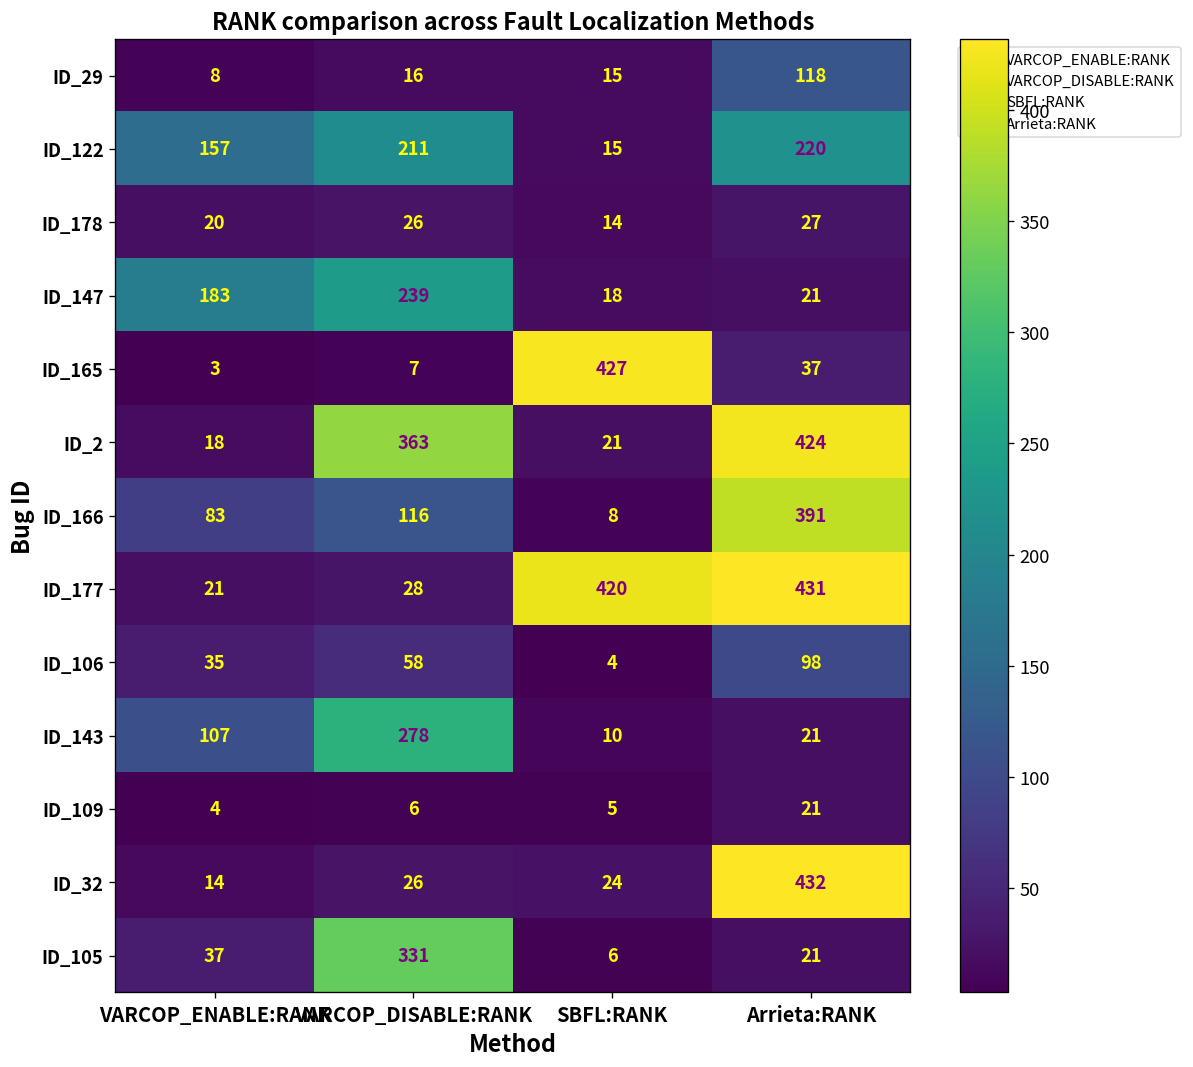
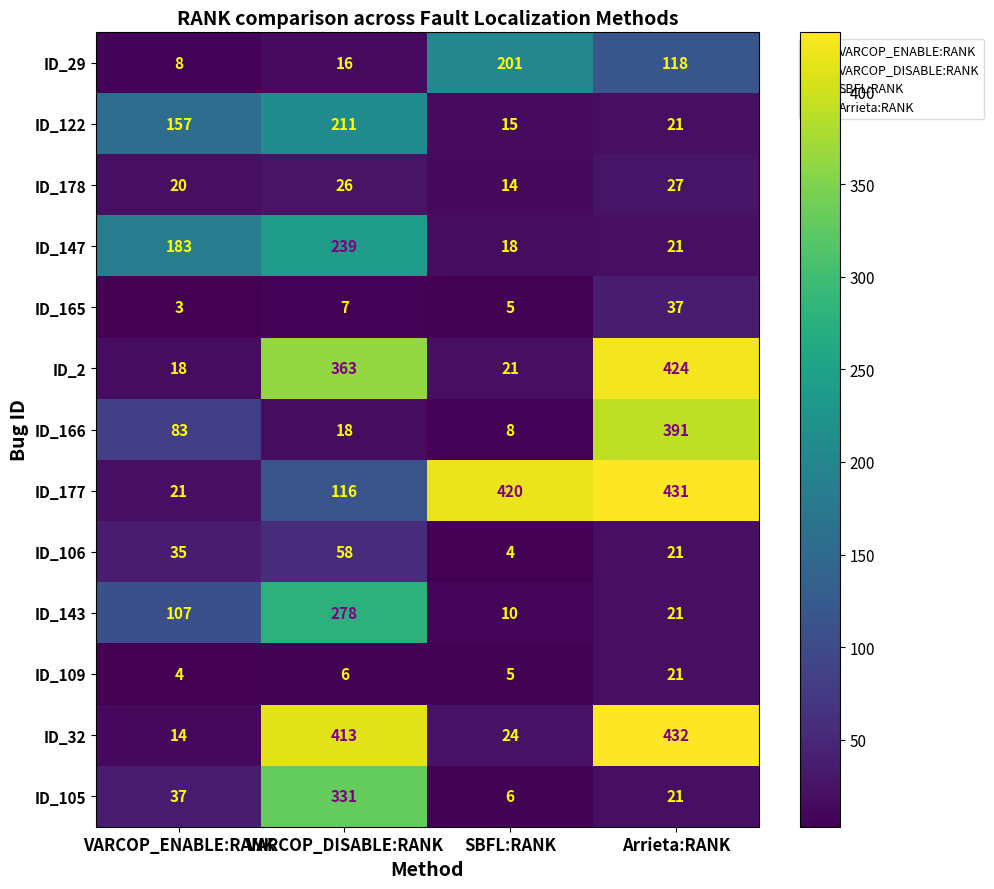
  {
    "ID_29": {
      "VARCOP_DISABLE:RANK": 16,
-     "SBFL:RANK": 15,
+     "SBFL:RANK": 201,
      "Arrieta:RANK": 118
    },
    "ID_122": {
      "VARCOP_DISABLE:RANK": 211,
      "SBFL:RANK": 15,
-     "Arrieta:RANK": 220
+     "Arrieta:RANK": 21
    },
    "ID_178": {
      "VARCOP_DISABLE:RANK": 26,
      "SBFL:RANK": 14,
      "Arrieta:RANK": 27
    },
    "ID_147": {
      "VARCOP_DISABLE:RANK": 239,
      "SBFL:RANK": 18,
      "Arrieta:RANK": 21
    },
    "ID_165": {
      "VARCOP_DISABLE:RANK": 7,
-     "SBFL:RANK": 427,
+     "SBFL:RANK": 5,
      "Arrieta:RANK": 37
    },
    "ID_2": {
      "VARCOP_DISABLE:RANK": 363,
      "SBFL:RANK": 21,
      "Arrieta:RANK": 424
    },
    "ID_166": {
-     "VARCOP_DISABLE:RANK": 116,
+     "VARCOP_DISABLE:RANK": 18,
      "SBFL:RANK": 8,
      "Arrieta:RANK": 391
    },
    "ID_177": {
-     "VARCOP_DISABLE:RANK": 28,
+     "VARCOP_DISABLE:RANK": 116,
      "SBFL:RANK": 420,
      "Arrieta:RANK": 431
    },
    "ID_106": {
      "VARCOP_DISABLE:RANK": 58,
      "SBFL:RANK": 4,
-     "Arrieta:RANK": 98
+     "Arrieta:RANK": 21
    },
    "ID_143": {
      "VARCOP_DISABLE:RANK": 278,
      "SBFL:RANK": 10,
      "Arrieta:RANK": 21
    },
    "ID_109": {
      "VARCOP_DISABLE:RANK": 6,
      "SBFL:RANK": 5,
      "Arrieta:RANK": 21
    },
    "ID_32": {
-     "VARCOP_DISABLE:RANK": 26,
+     "VARCOP_DISABLE:RANK": 413,
      "SBFL:RANK": 24,
      "Arrieta:RANK": 432
    },
    "ID_105": {
      "VARCOP_DISABLE:RANK": 331,
      "SBFL:RANK": 6,
      "Arrieta:RANK": 21
    }
  }
